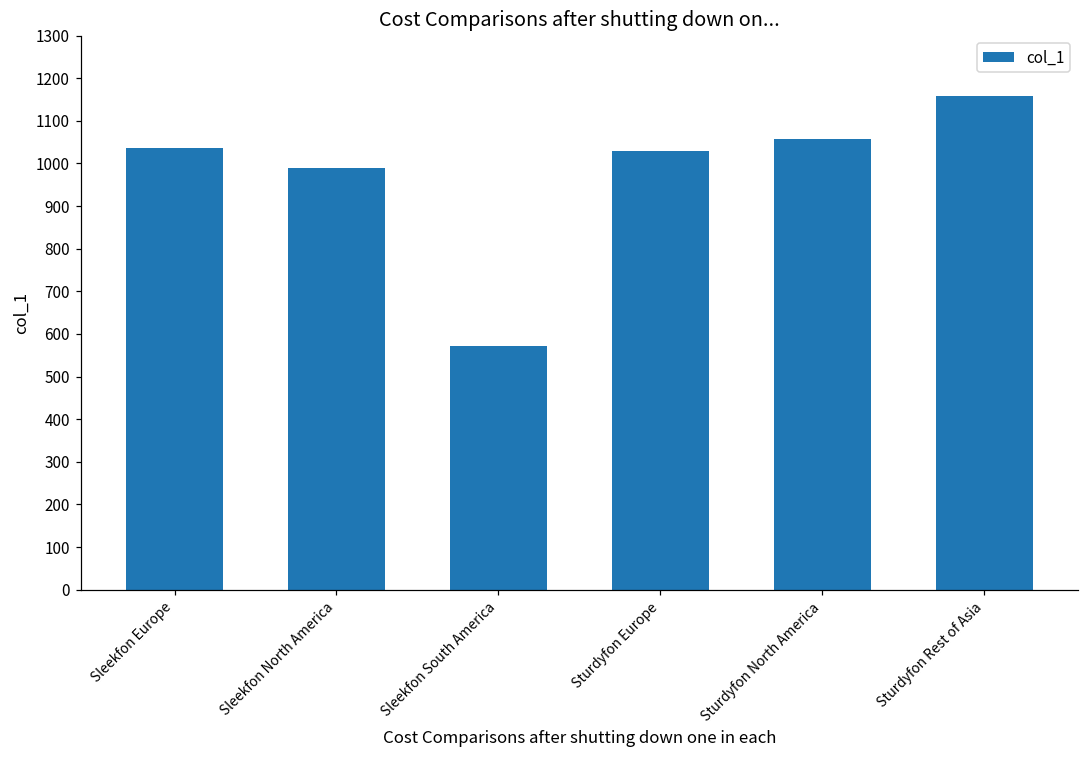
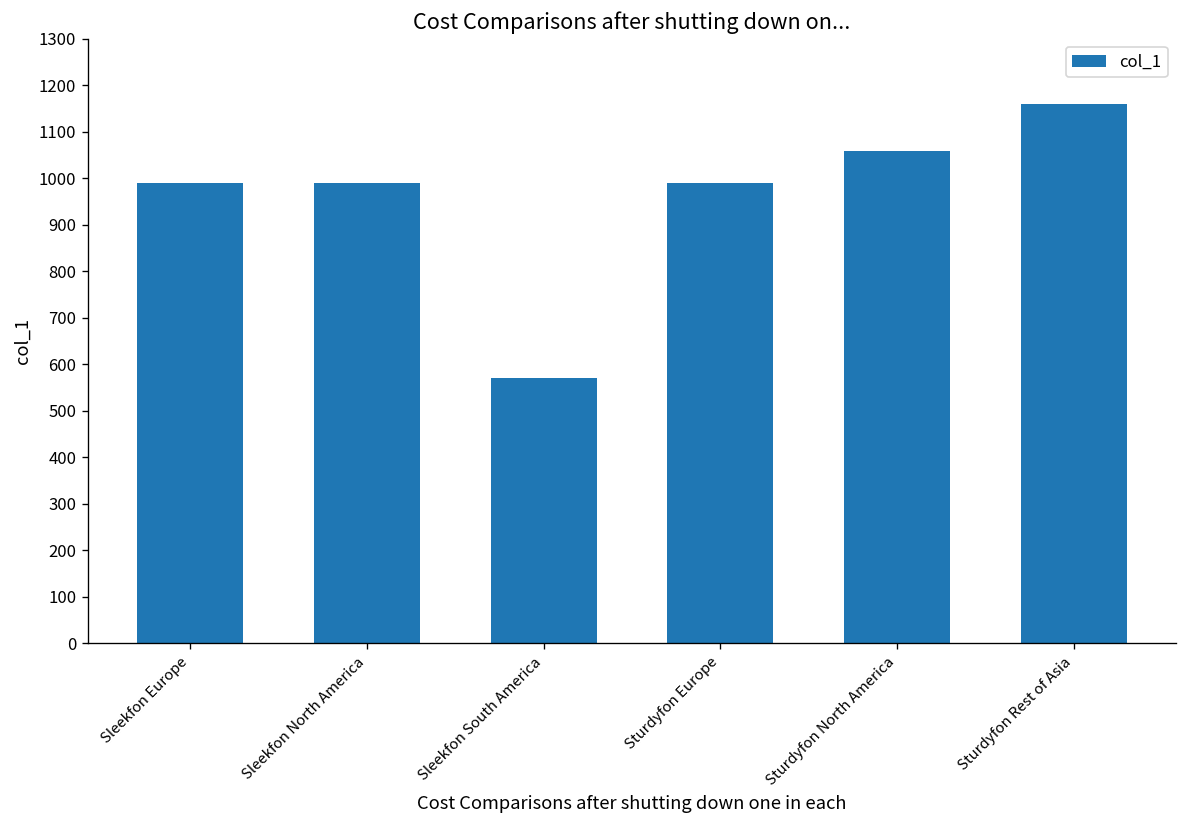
  {
-   "Sleekfon Europe": 1040,
+   "Sleekfon Europe": 990,
    "Sleekfon North America": 990,
    "Sleekfon South America": 570,
-   "Sturdyfon Europe": 1030,
+   "Sturdyfon Europe": 990,
    "Sturdyfon North America": 1060,
    "Sturdyfon Rest of Asia": 1160
  }
